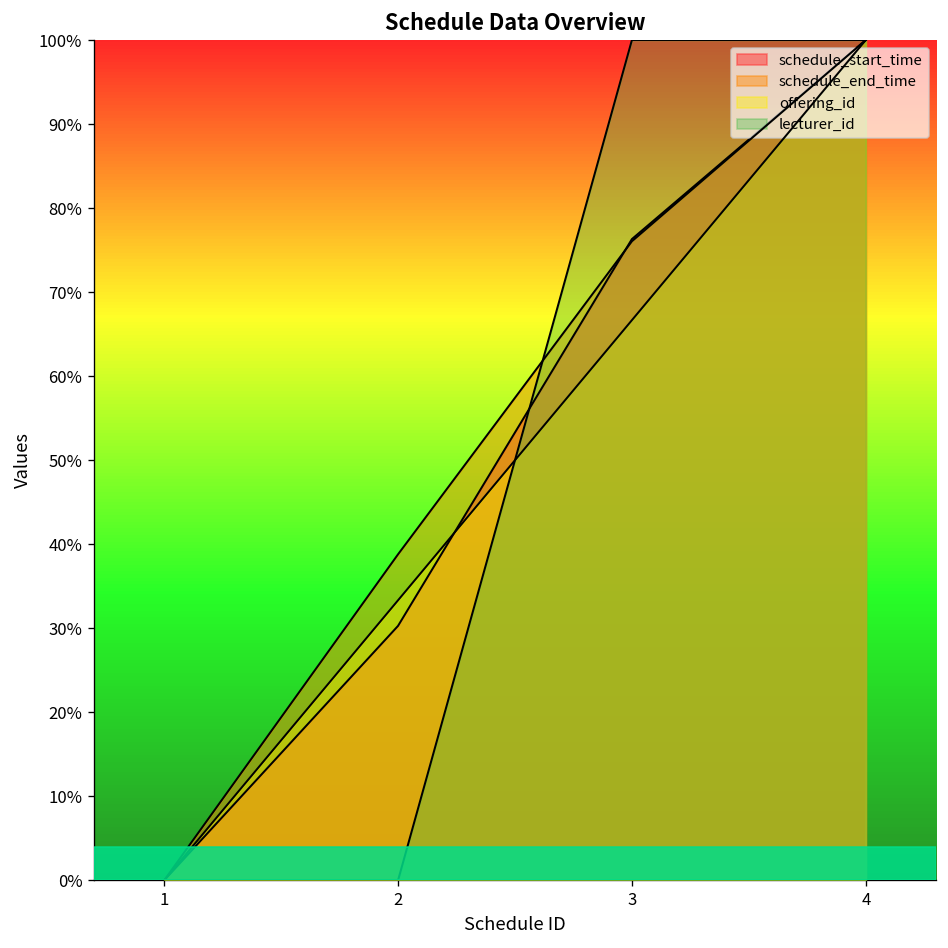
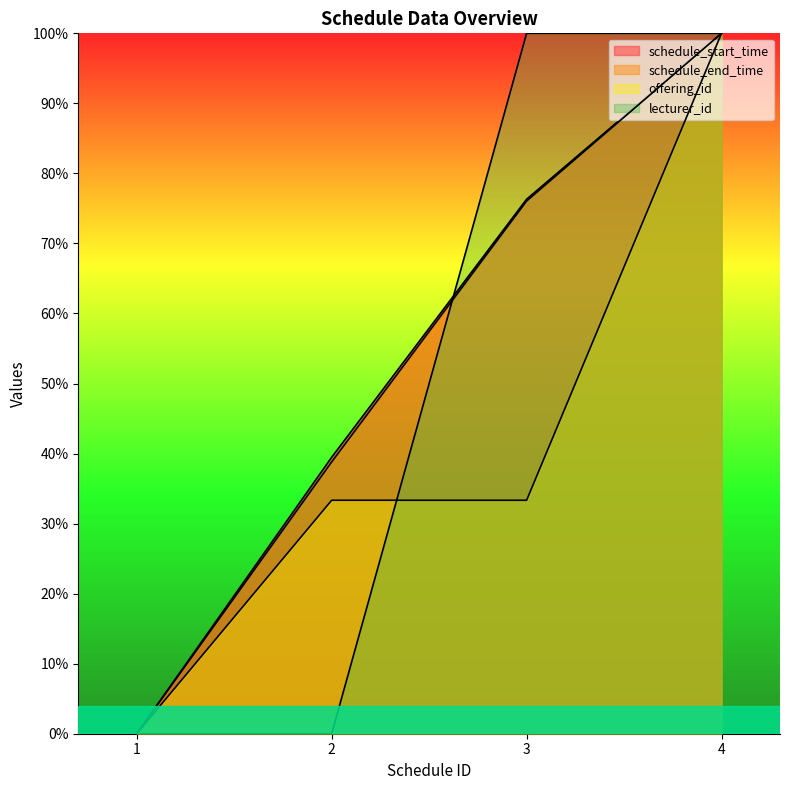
  {
    "schedule_start_time": {
-     "2": "30%"
+     "2": "39%"
    },
    "schedule_end_time": {
      "2": "39%"
    },
    "offering_id": {
      "2": "33%",
-     "3": "67%"
+     "3": "33%"
    },
    "lecturer_id": {
      "3": "100%"
    }
  }
